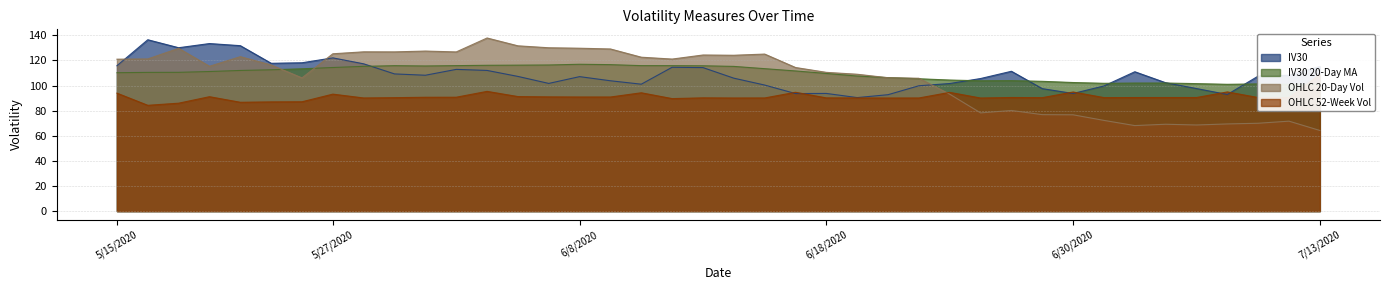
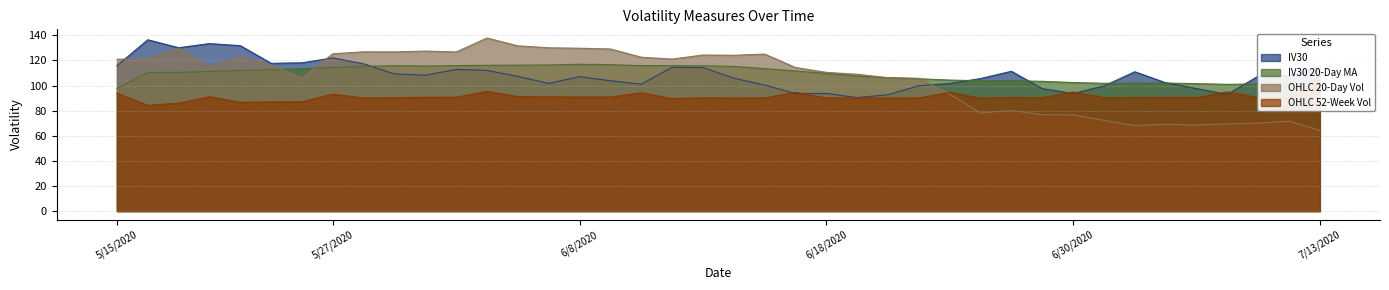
  {
    "IV30": {
      "5/15/2020": 116
    },
    "IV30 20-Day MA": {
-     "5/15/2020": 110
+     "5/15/2020": 98
    },
    "OHLC 20-Day Vol": {
      "5/15/2020": 121,
      "7/13/2020": 64
    },
    "OHLC 52-Week Vol": {
      "5/15/2020": 94
    }
  }
